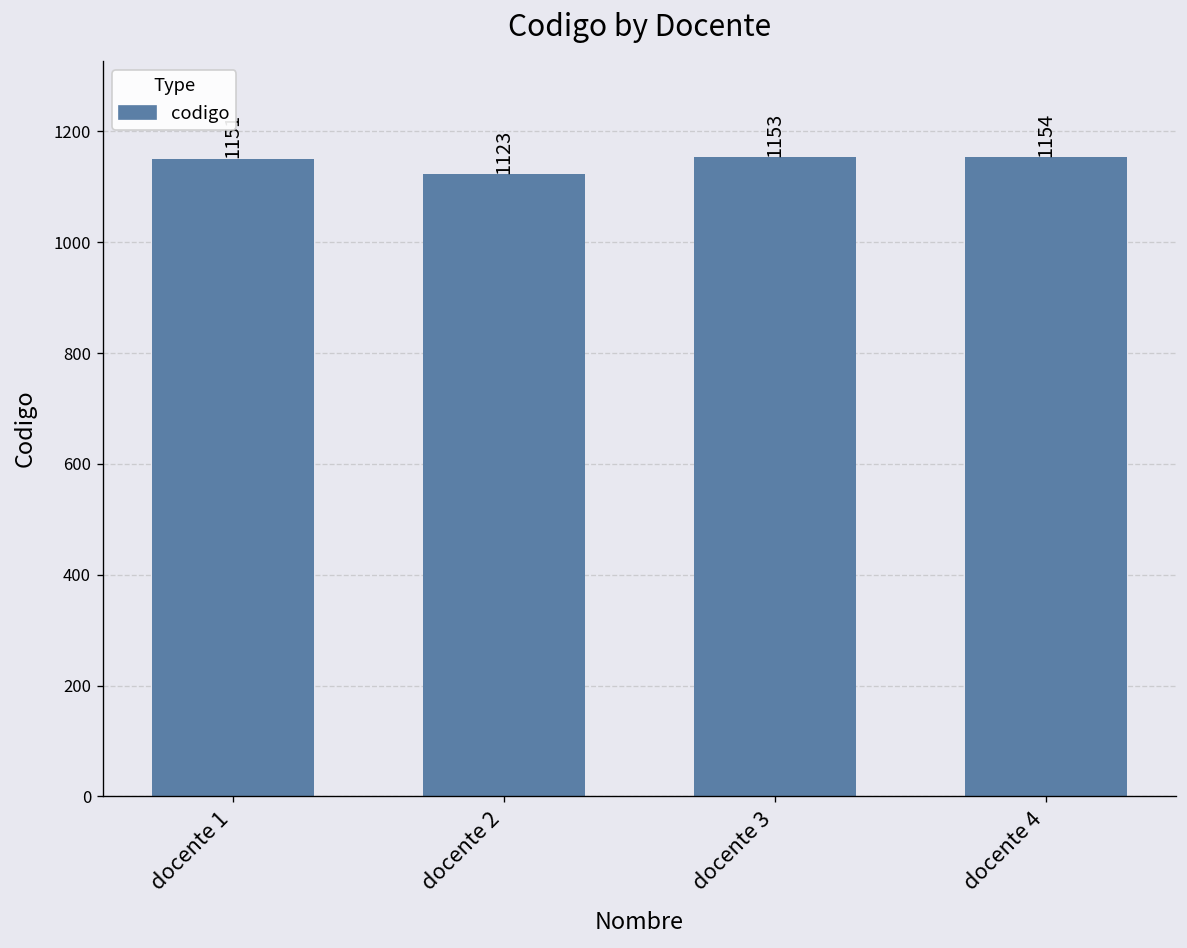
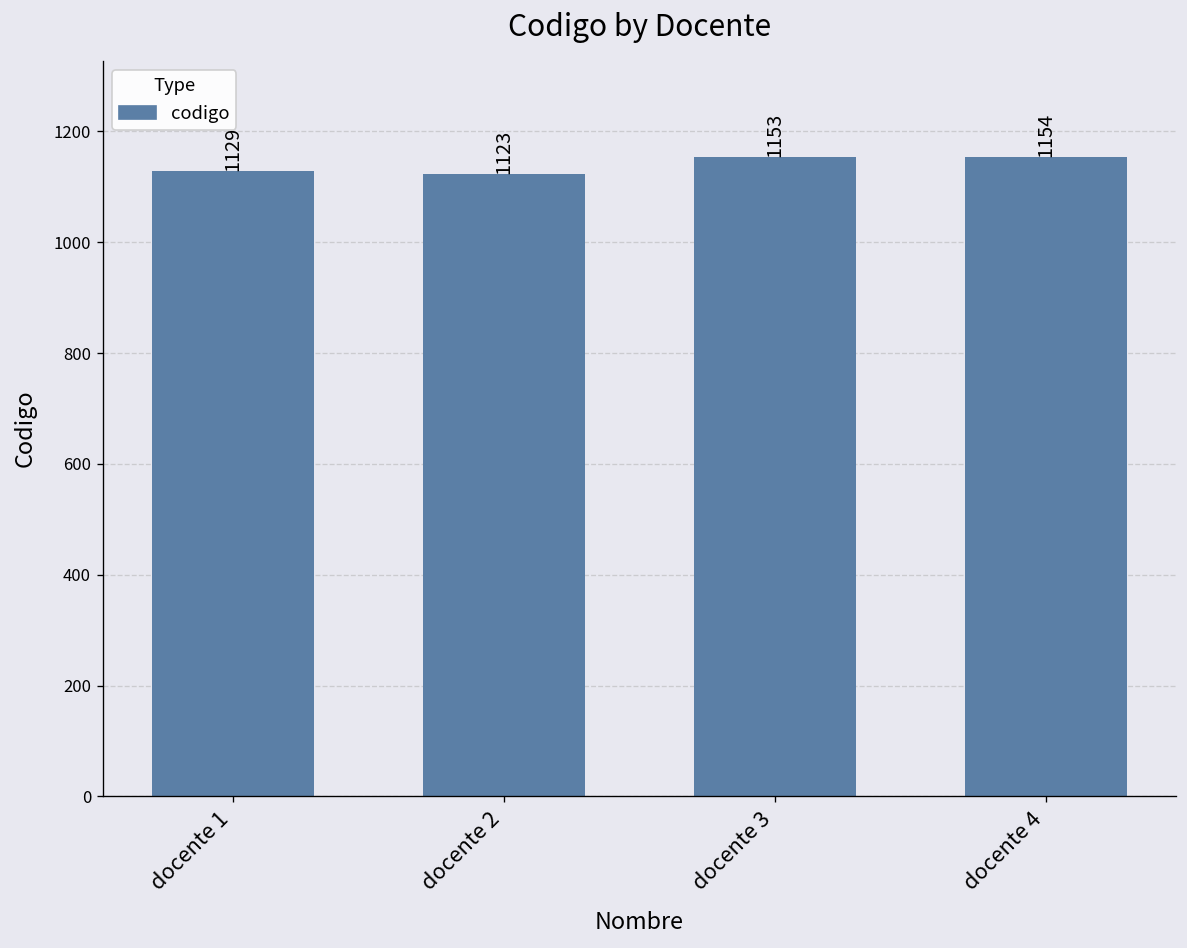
  {
-   "docente 1": 1150
+   "docente 1": 1130
  }
